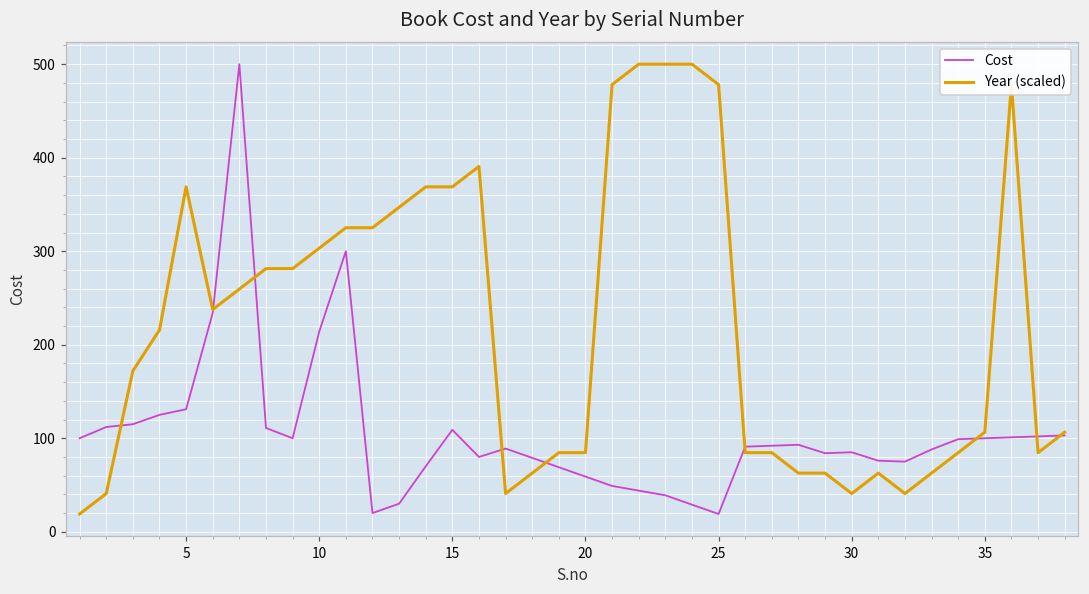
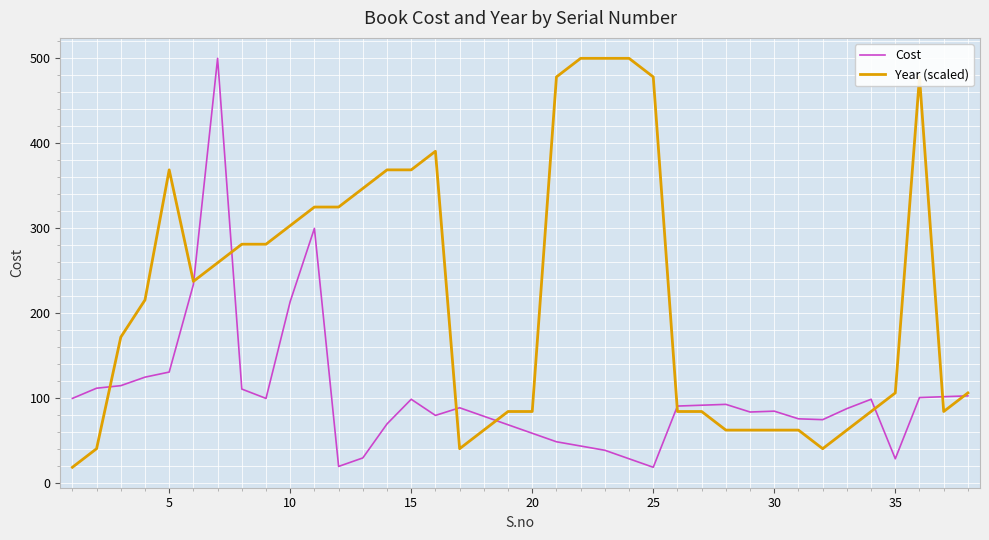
  {
    "Cost": {
      "5": 130,
      "10": 210,
-     "15": 110,
+     "15": 100,
      "20": 60,
      "25": 20,
      "30": 90,
-     "35": 100
+     "35": 30
    },
    "Year (scaled)": {
      "5": 370,
      "10": 300,
      "15": 370,
      "20": 80,
      "25": 480,
-     "30": 40,
+     "30": 60,
      "35": 110
    }
  }
